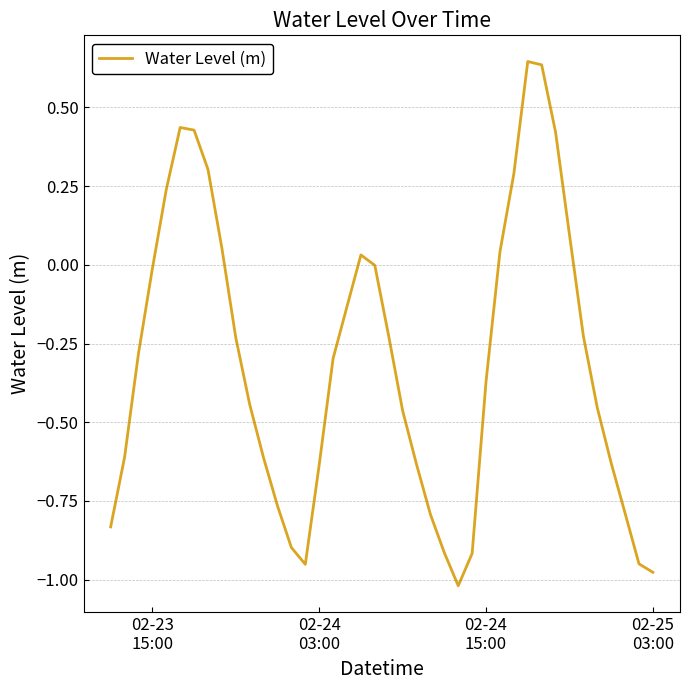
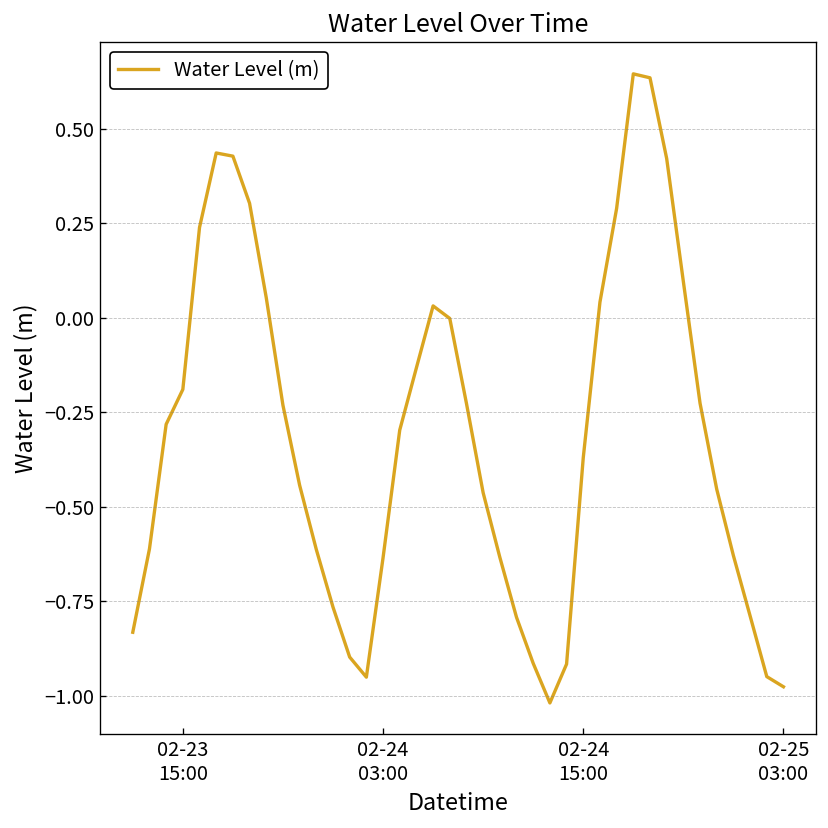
  {
-   "02-23 15:00": -0.01,
+   "02-23 15:00": -0.19,
    "02-24 03:00": -0.64,
    "02-24 15:00": -0.37,
    "02-25 03:00": -0.98
  }
